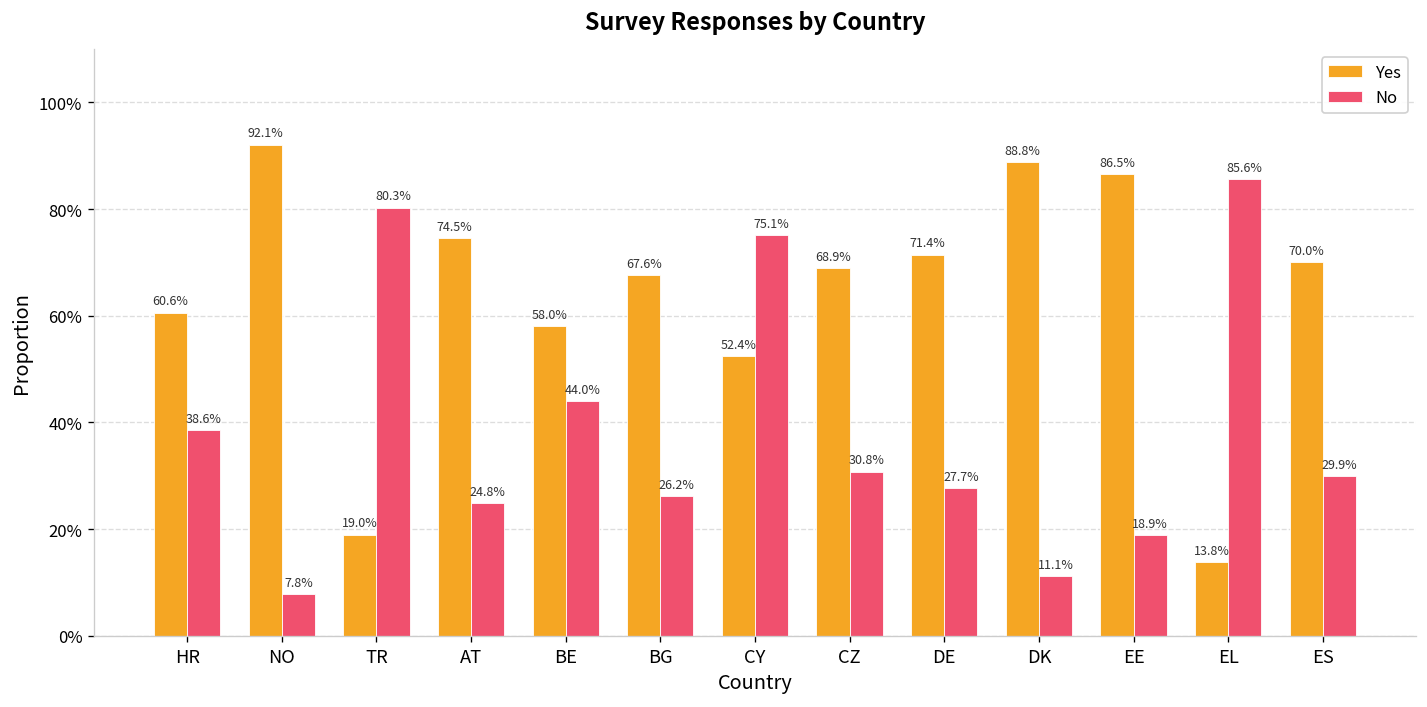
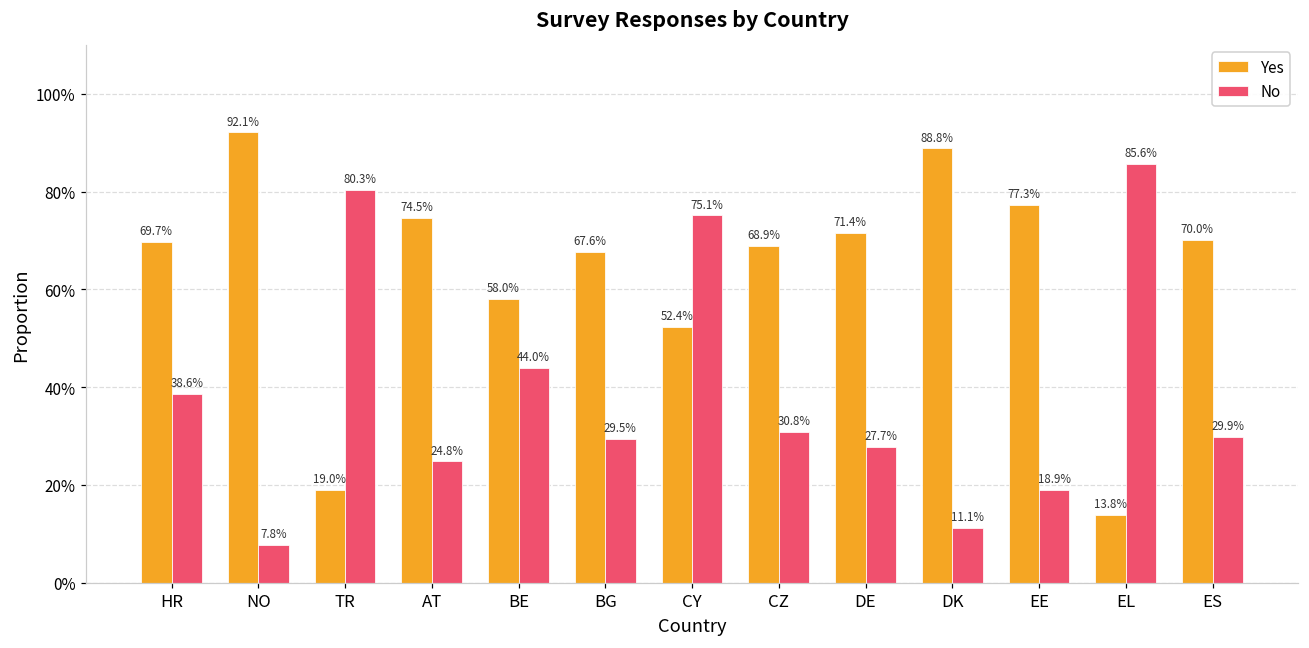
  {
    "Yes": {
-     "HR": "60.6%",
+     "HR": "69.7%",
      "NO": "92.1%",
      "TR": "19.0%",
      "AT": "74.5%",
      "BE": "58.0%",
      "BG": "67.6%",
      "CY": "52.4%",
      "CZ": "68.9%",
      "DE": "71.4%",
      "DK": "88.8%",
-     "EE": "86.5%",
+     "EE": "77.3%",
      "EL": "13.8%",
      "ES": "70.0%"
    },
    "No": {
      "HR": "38.6%",
      "NO": "7.8%",
      "TR": "80.3%",
      "AT": "24.8%",
      "BE": "44.0%",
-     "BG": "26.2%",
+     "BG": "29.5%",
      "CY": "75.1%",
      "CZ": "30.8%",
      "DE": "27.7%",
      "DK": "11.1%",
      "EE": "18.9%",
      "EL": "85.6%",
      "ES": "29.9%"
    }
  }
